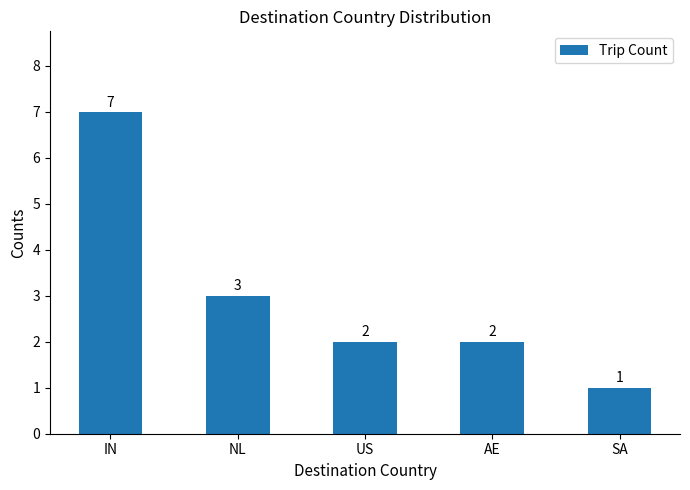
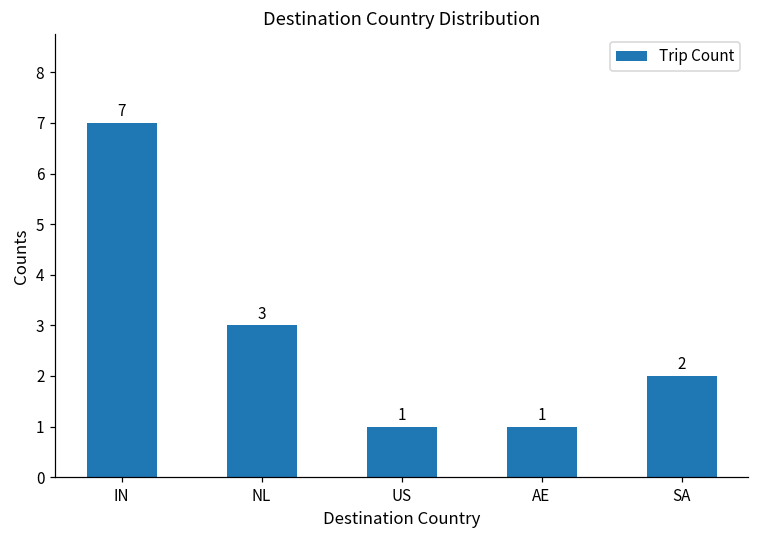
  {
    "IN": 7,
    "NL": 3,
-   "US": 2,
-   "AE": 2,
-   "SA": 1
+   "US": 1,
+   "AE": 1,
+   "SA": 2
  }
